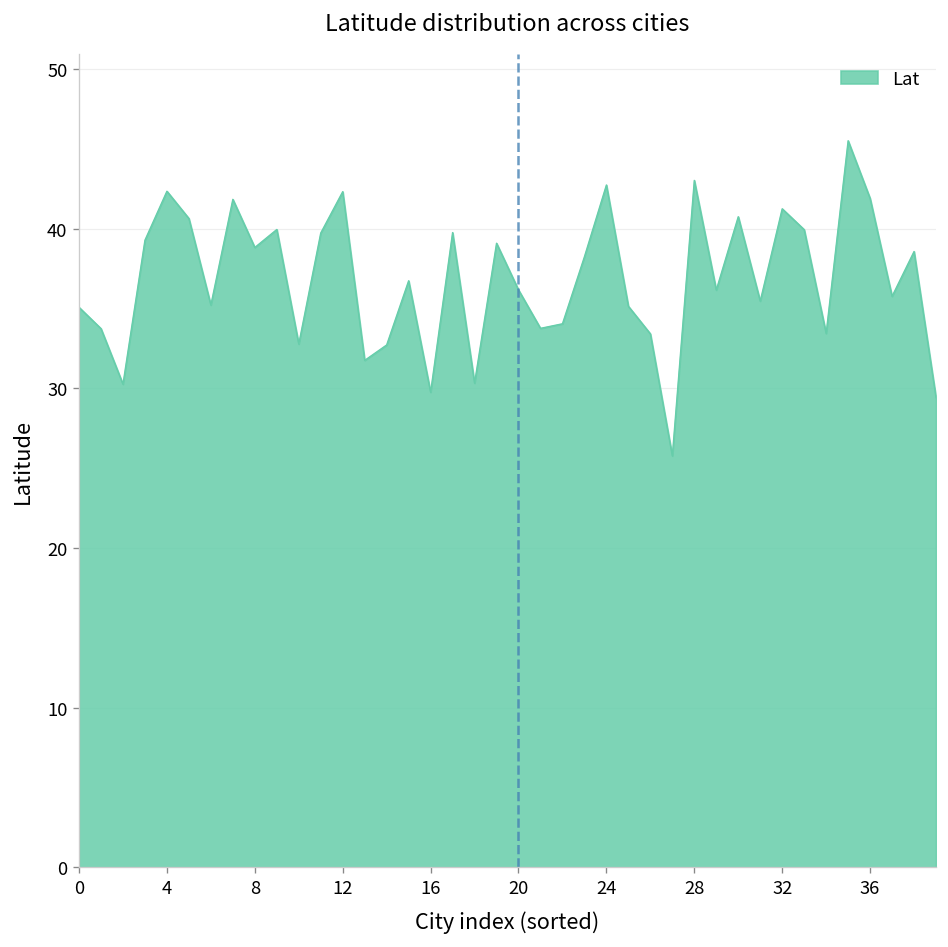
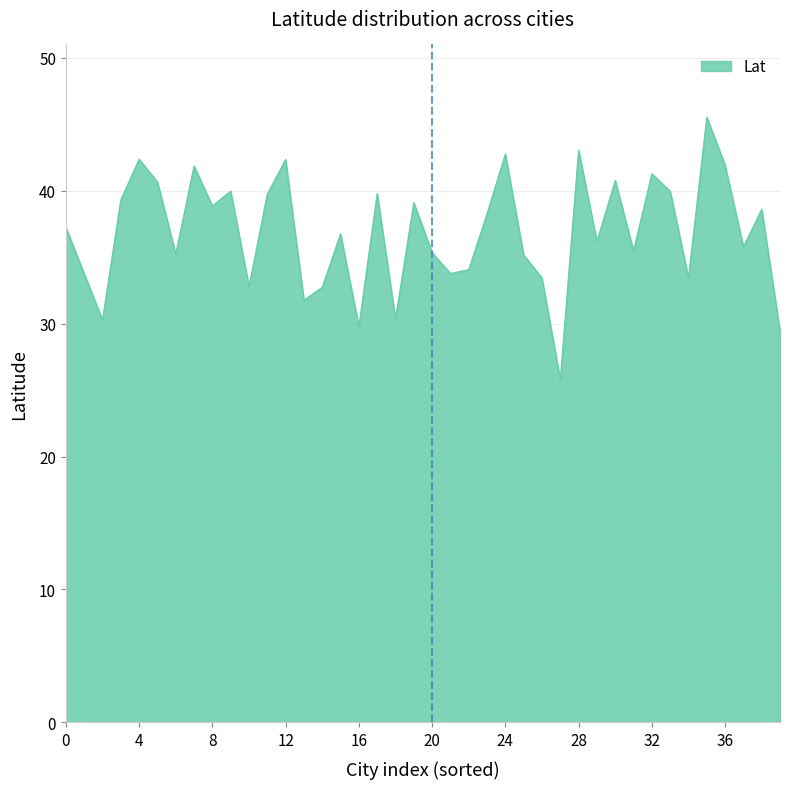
  {
-   "0": 35.1,
+   "0": 37.2,
    "4": 42.4,
    "8": 38.8,
    "12": 42.3,
    "16": 29.8,
-   "20": 36.2,
+   "20": 35.3,
    "24": 42.7,
    "28": 43.0,
    "32": 41.3,
    "36": 41.9
  }
